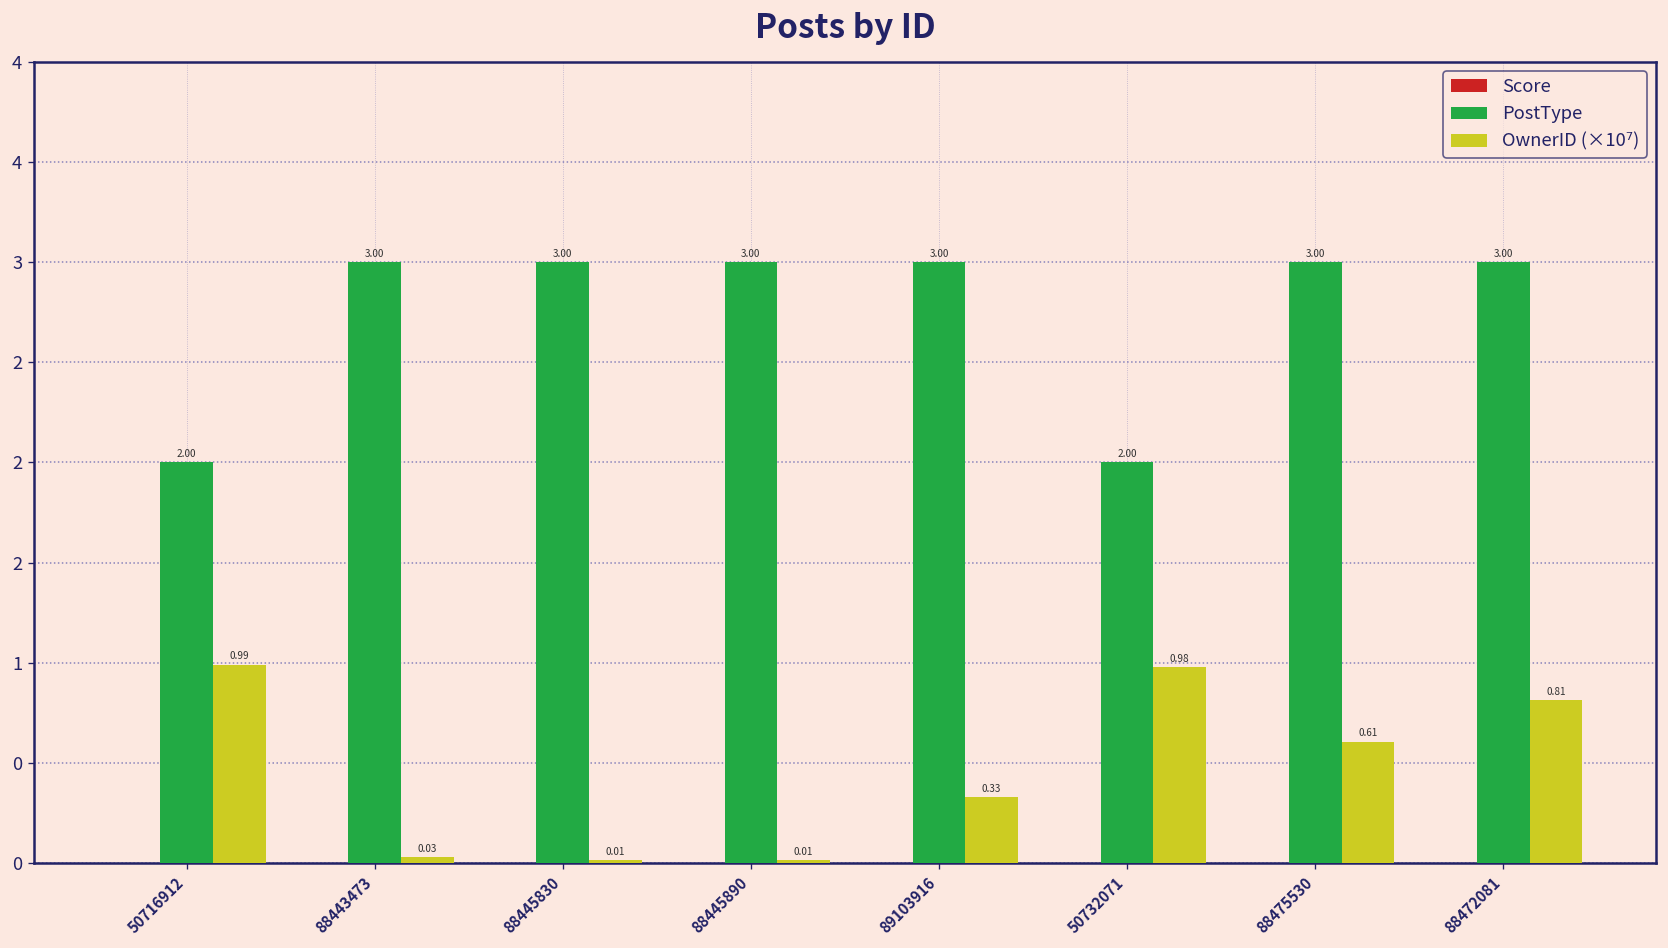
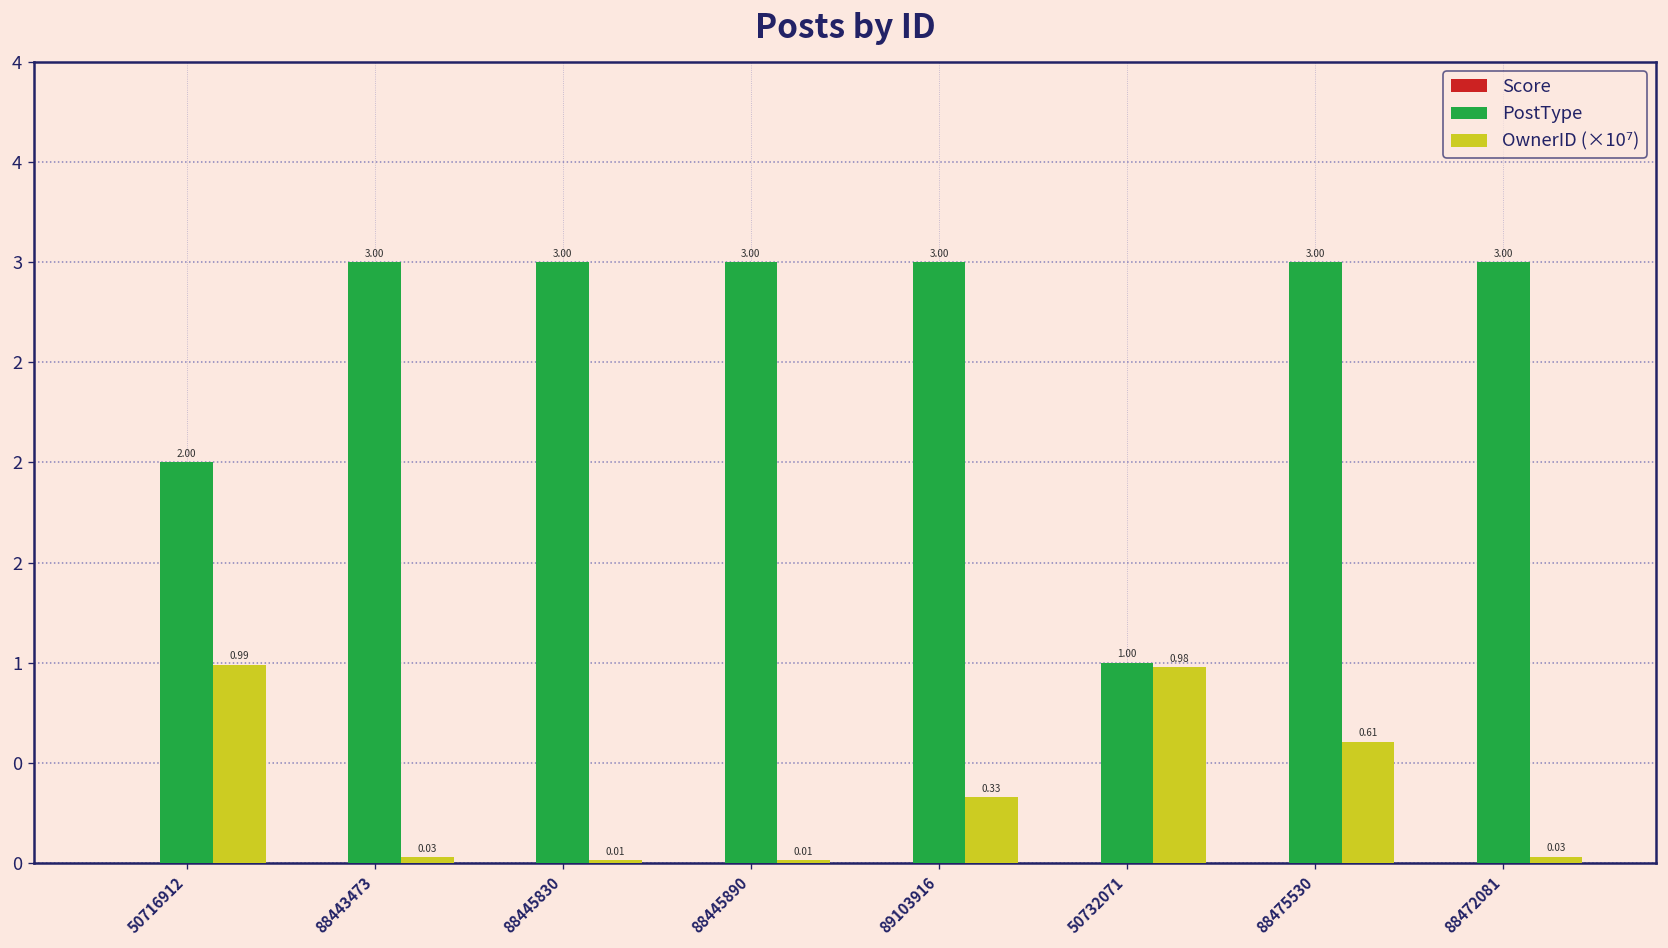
  {
    "PostType": {
      "50716912": 2.00,
      "88443473": 3.00,
      "88445830": 3.00,
      "88445890": 3.00,
      "89103916": 3.00,
-     "50732071": 2.00,
+     "50732071": 1.00,
      "88475530": 3.00,
      "88472081": 3.00
    },
    "OwnerID (×10⁷)": {
      "50716912": 0.99,
      "88443473": 0.03,
      "88445830": 0.01,
      "88445890": 0.01,
      "89103916": 0.33,
      "50732071": 0.98,
      "88475530": 0.61,
-     "88472081": 0.81
+     "88472081": 0.03
    }
  }
